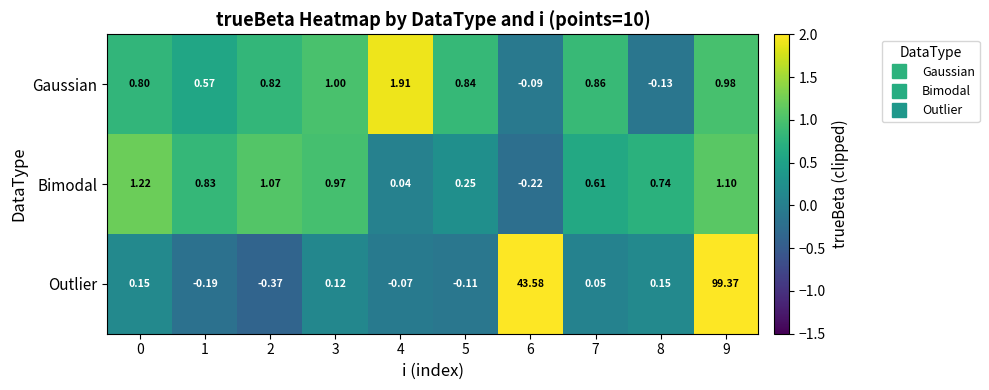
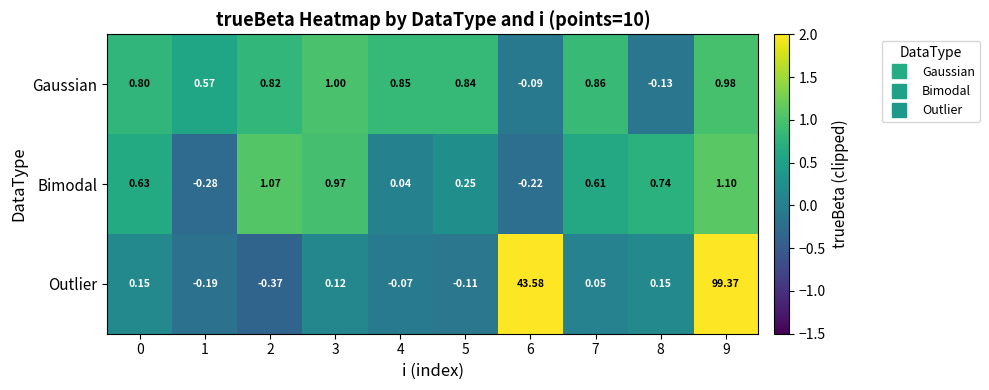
  {
    "Gaussian": {
      "0": 0.80,
      "1": 0.57,
      "2": 0.82,
      "3": 1.00,
-     "4": 1.91,
+     "4": 0.85,
      "5": 0.84,
      "6": -0.09,
      "7": 0.86,
      "8": -0.13,
      "9": 0.98
    },
    "Bimodal": {
-     "0": 1.22,
-     "1": 0.83,
+     "0": 0.63,
+     "1": -0.28,
      "2": 1.07,
      "3": 0.97,
      "4": 0.04,
      "5": 0.25,
      "6": -0.22,
      "7": 0.61,
      "8": 0.74,
      "9": 1.10
    },
    "Outlier": {
      "0": 0.15,
      "1": -0.19,
      "2": -0.37,
      "3": 0.12,
      "4": -0.07,
      "5": -0.11,
      "6": 43.58,
      "7": 0.05,
      "8": 0.15,
      "9": 99.37
    }
  }
